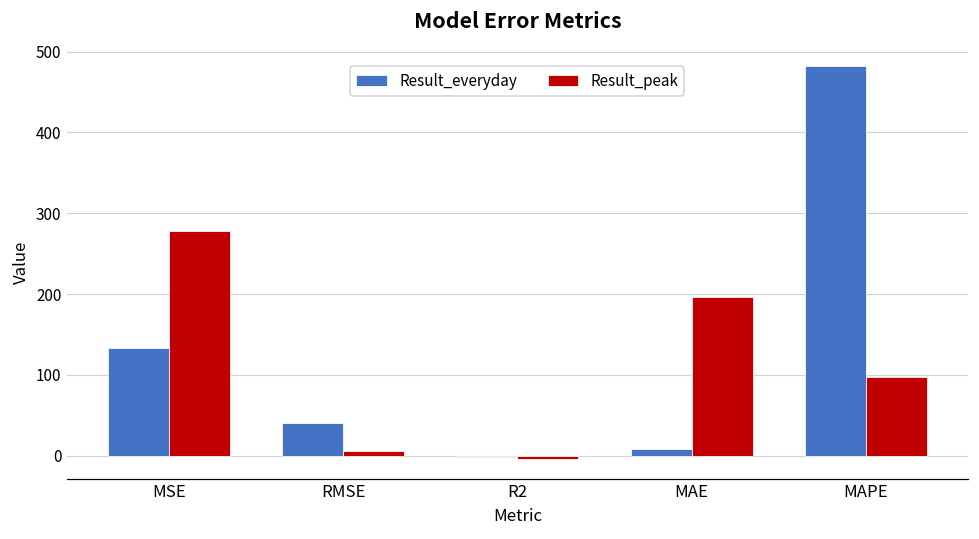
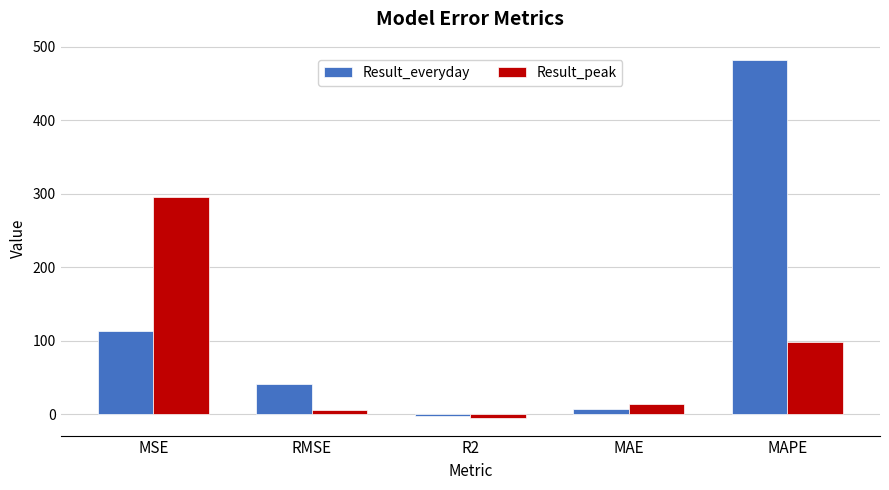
  {
    "Result_everyday": {
-     "MSE": 130,
+     "MSE": 110,
      "RMSE": 40,
      "MAE": 10,
      "MAPE": 480
    },
    "Result_peak": {
-     "MSE": 280,
+     "MSE": 300,
      "RMSE": 10,
      "R2": 0,
-     "MAE": 200,
+     "MAE": 10,
      "MAPE": 100
    }
  }
